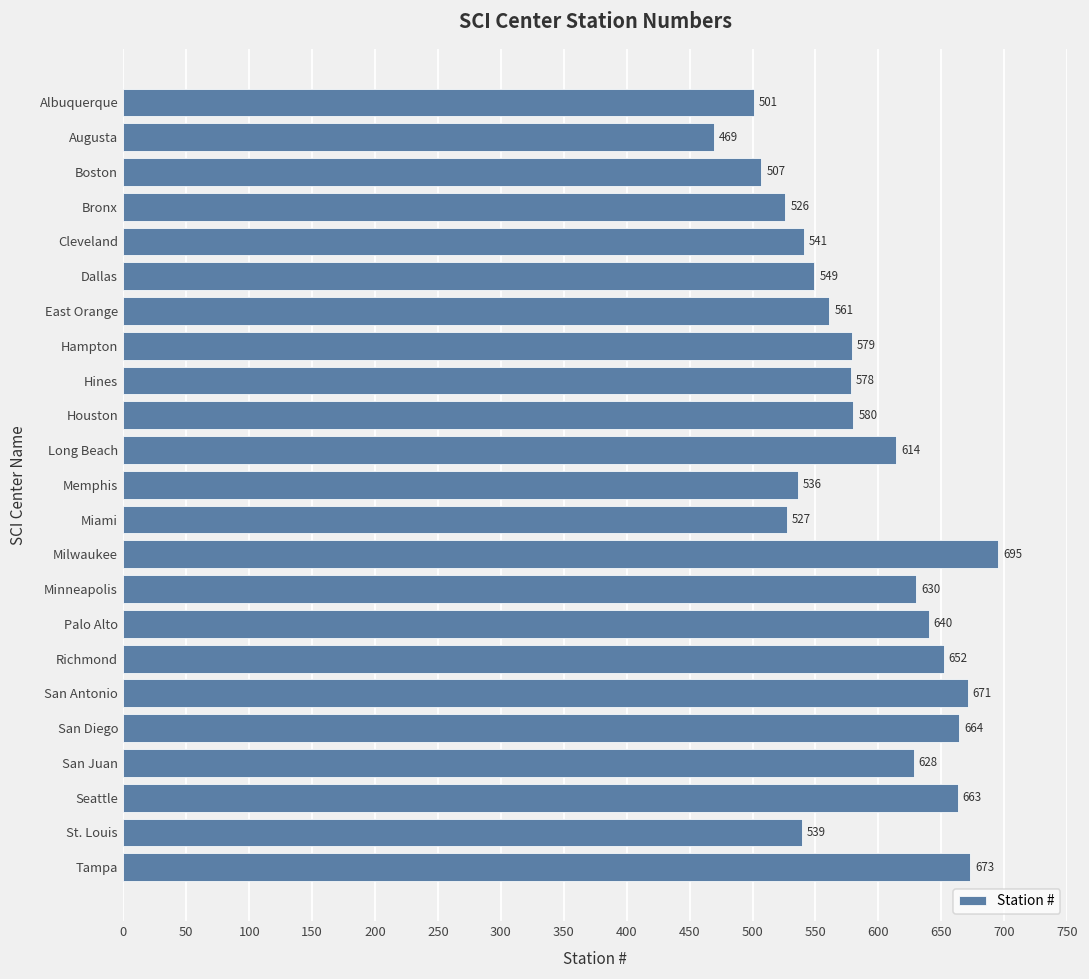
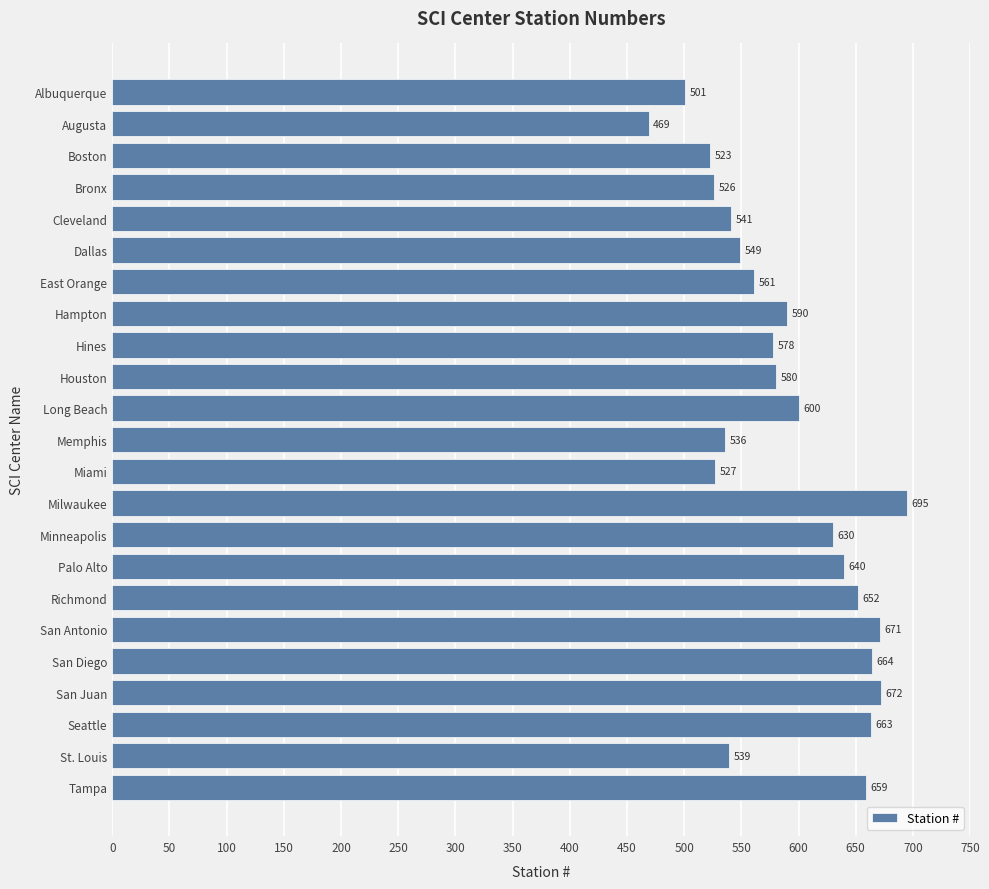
  {
    "Albuquerque": 501,
    "Augusta": 469,
-   "Boston": 507,
+   "Boston": 523,
    "Bronx": 526,
    "Cleveland": 541,
    "Dallas": 549,
    "East Orange": 561,
-   "Hampton": 579,
+   "Hampton": 590,
    "Hines": 578,
    "Houston": 580,
-   "Long Beach": 614,
+   "Long Beach": 600,
    "Memphis": 536,
    "Miami": 527,
    "Milwaukee": 695,
    "Minneapolis": 630,
    "Palo Alto": 640,
    "Richmond": 652,
    "San Antonio": 671,
    "San Diego": 664,
-   "San Juan": 628,
+   "San Juan": 672,
    "Seattle": 663,
    "St. Louis": 539,
-   "Tampa": 673
+   "Tampa": 659
  }
